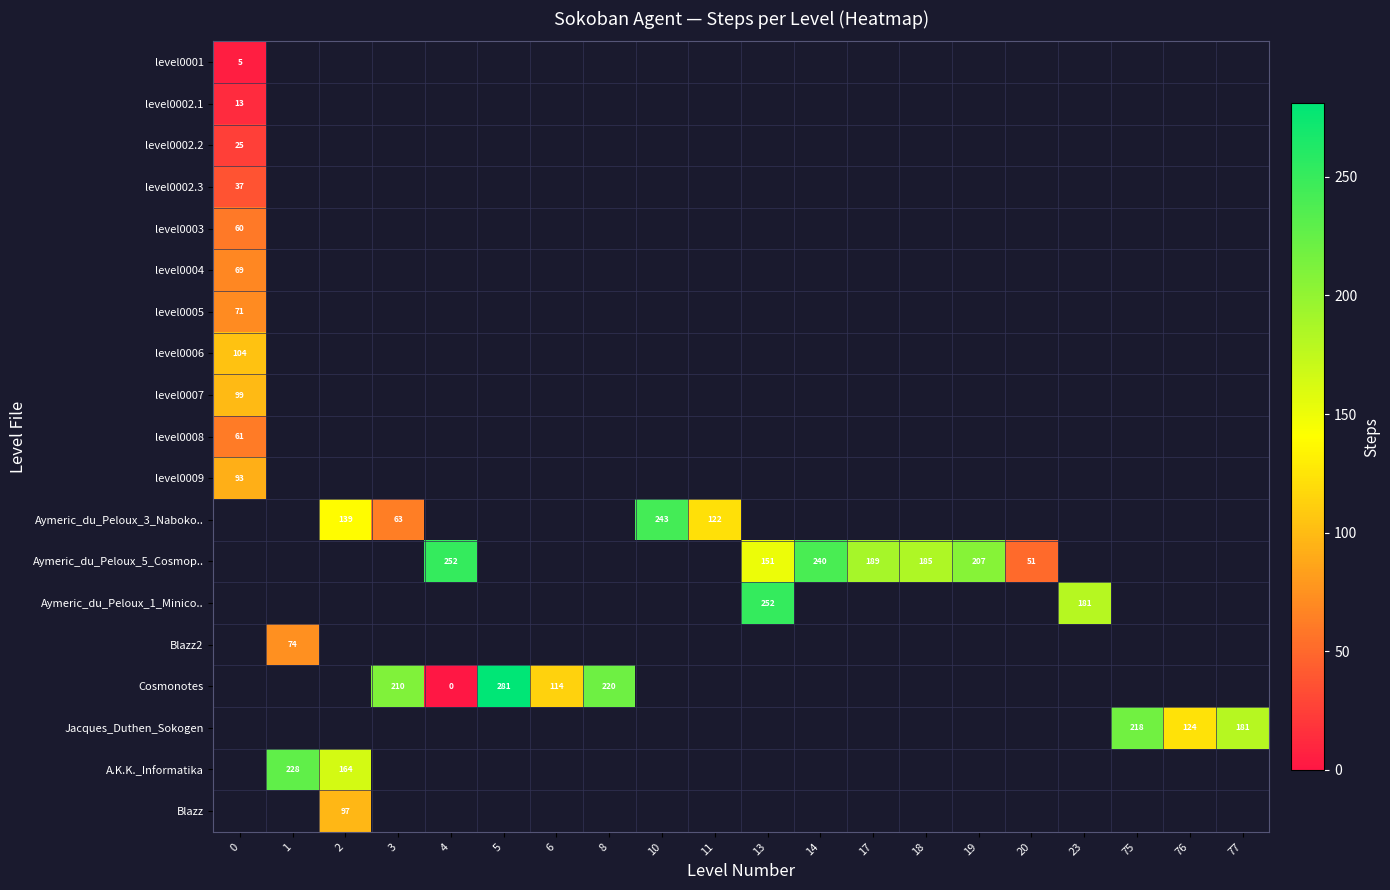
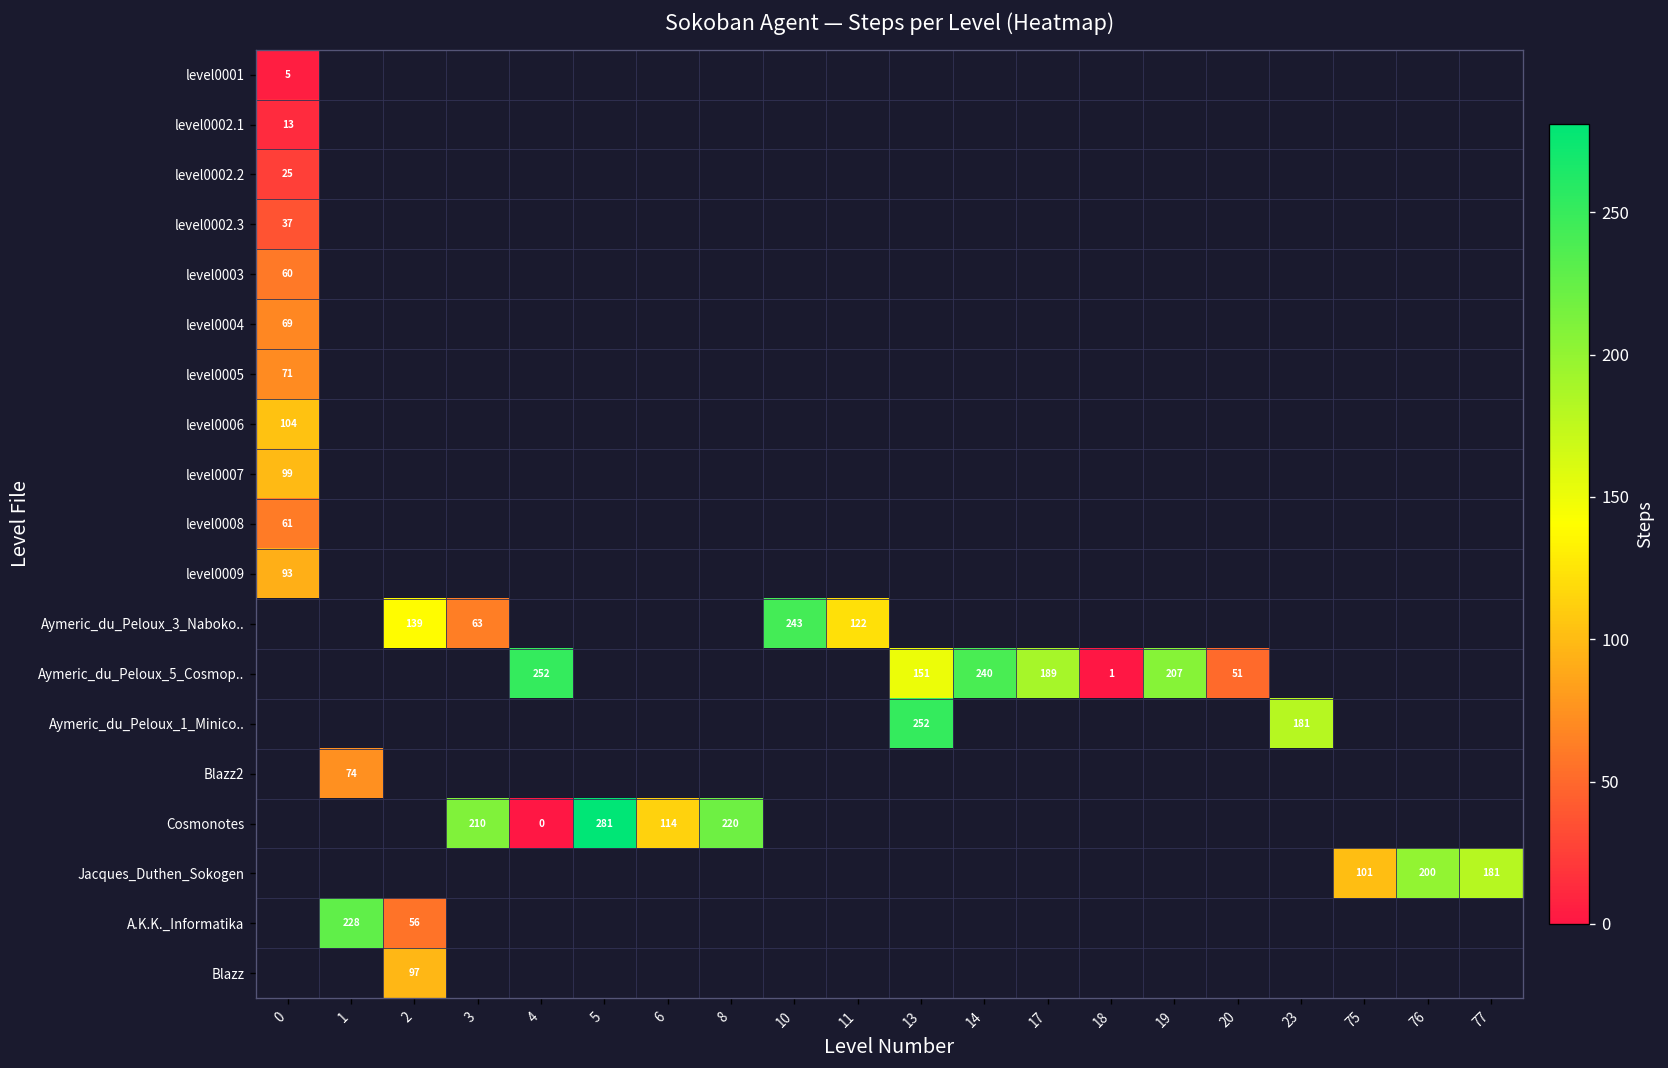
  {
    "level0001": {
      "0": 5
    },
    "level0002.1": {
      "0": 13
    },
    "level0002.2": {
      "0": 25
    },
    "level0002.3": {
      "0": 37
    },
    "level0003": {
      "0": 60
    },
    "level0004": {
      "0": 69
    },
    "level0005": {
      "0": 71
    },
    "level0006": {
      "0": 104
    },
    "level0007": {
      "0": 99
    },
    "level0008": {
      "0": 61
    },
    "level0009": {
      "0": 93
    },
    "Aymeric_du_Peloux_3_Naboko..": {
      "2": 139,
      "3": 63,
      "10": 243,
      "11": 122
    },
    "Aymeric_du_Peloux_5_Cosmop..": {
      "4": 252,
      "13": 151,
      "14": 240,
      "17": 189,
-     "18": 185,
+     "18": 1,
      "19": 207,
      "20": 51
    },
    "Aymeric_du_Peloux_1_Minico..": {
      "13": 252,
      "23": 181
    },
    "Blazz2": {
      "1": 74
    },
    "Cosmonotes": {
      "3": 210,
      "4": 0,
      "5": 281,
      "6": 114,
      "8": 220
    },
    "Jacques_Duthen_Sokogen": {
-     "75": 218,
-     "76": 124,
+     "75": 101,
+     "76": 200,
      "77": 181
    },
    "A.K.K._Informatika": {
      "1": 228,
-     "2": 164
+     "2": 56
    },
    "Blazz": {
      "2": 97
    }
  }
